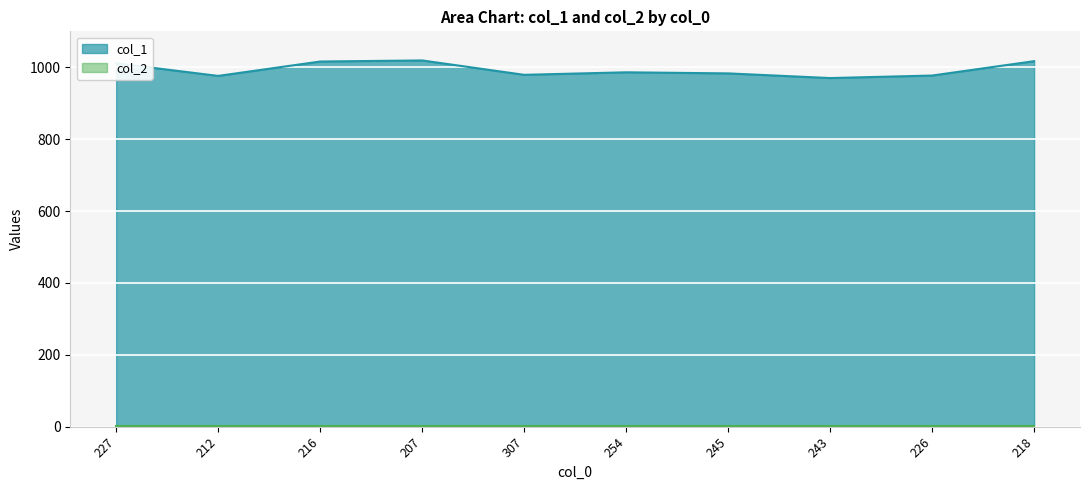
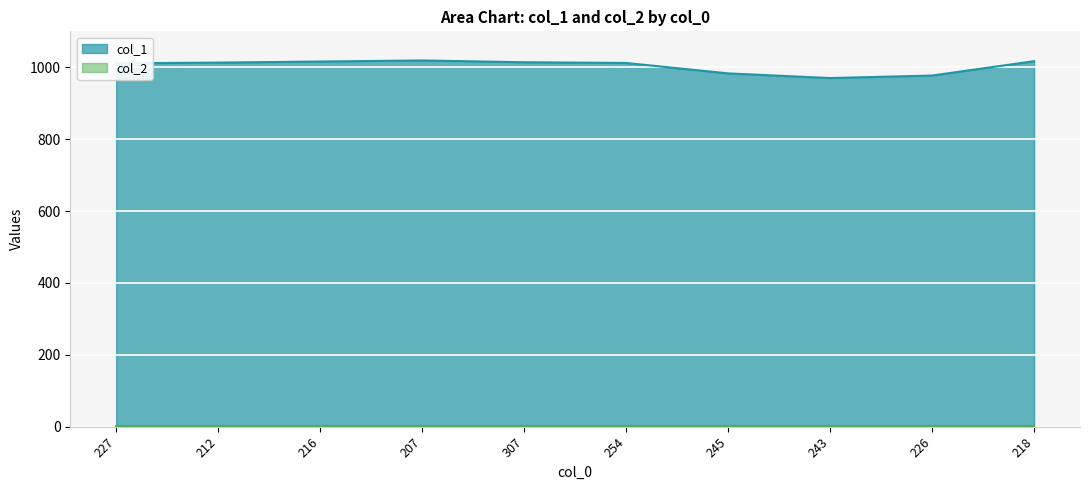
  {
    "col_1": {
-     "212": 980,
+     "212": 1010,
      "216": 1020,
      "207": 1020,
-     "307": 980,
-     "254": 990,
+     "307": 1010,
+     "254": 1010,
      "245": 980,
      "243": 970,
      "226": 980,
      "218": 1020
    },
    "col_2": {
      "227": 0,
      "212": 0,
      "216": 0,
      "207": 0,
      "307": 0,
      "254": 0,
      "245": 0,
      "243": 0,
      "226": 0,
      "218": 0
    }
  }
